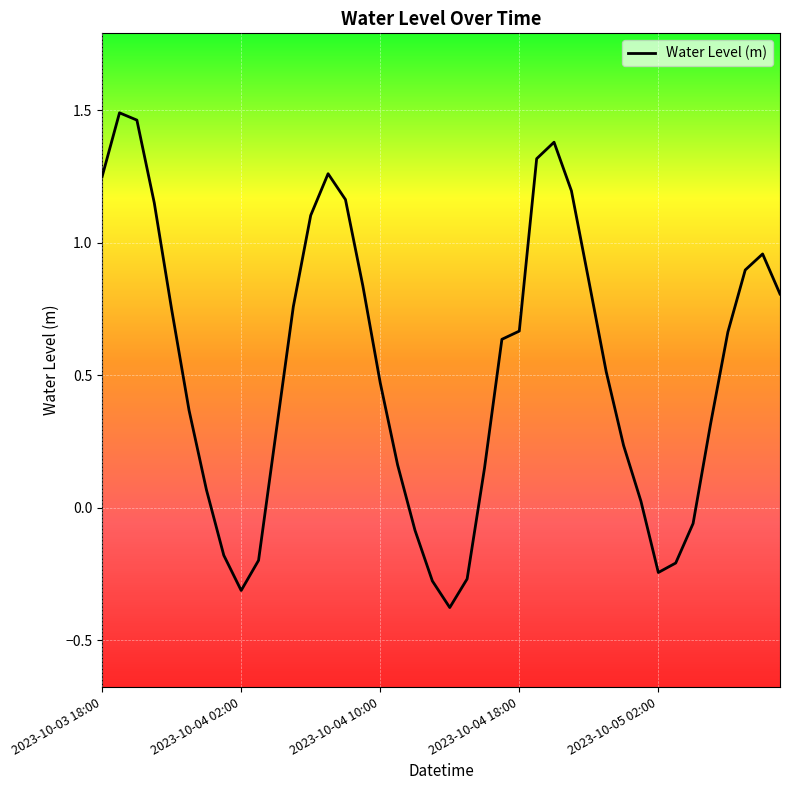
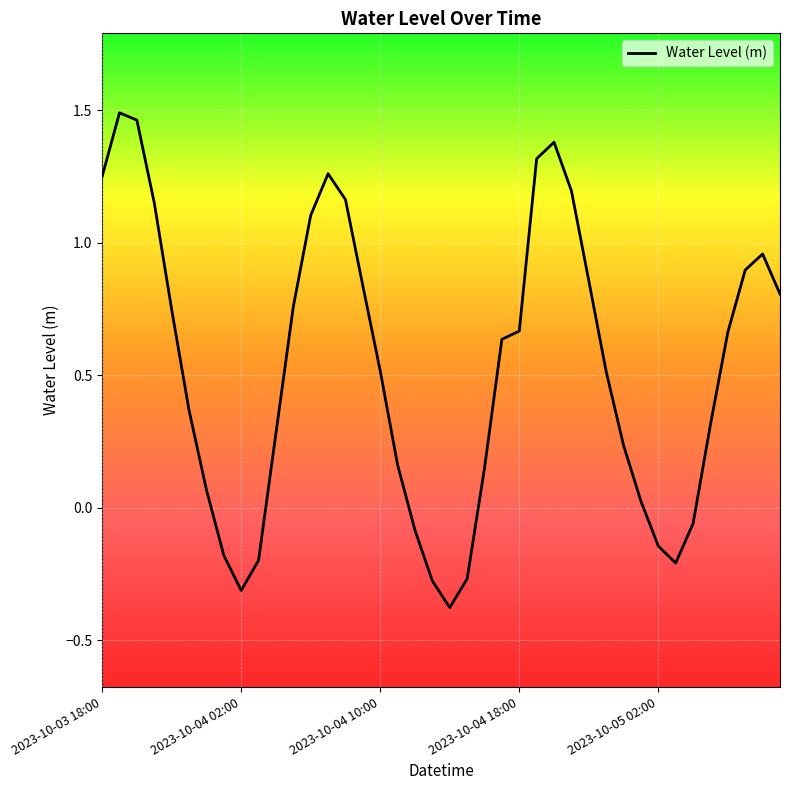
  {
    "2023-10-03 18:00": 1.25,
    "2023-10-04 02:00": -0.31,
-   "2023-10-04 10:00": 0.47,
+   "2023-10-04 10:00": 0.52,
    "2023-10-04 18:00": 0.67,
-   "2023-10-05 02:00": -0.24
+   "2023-10-05 02:00": -0.14
  }
